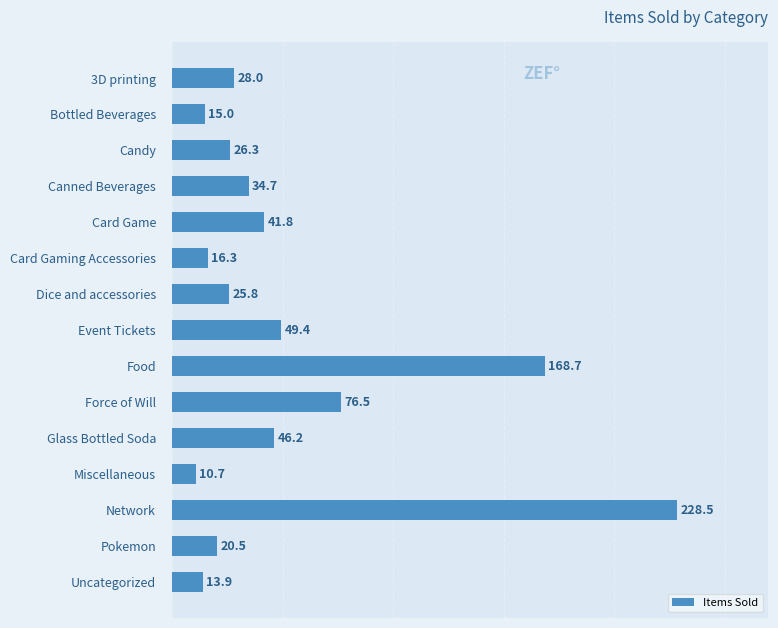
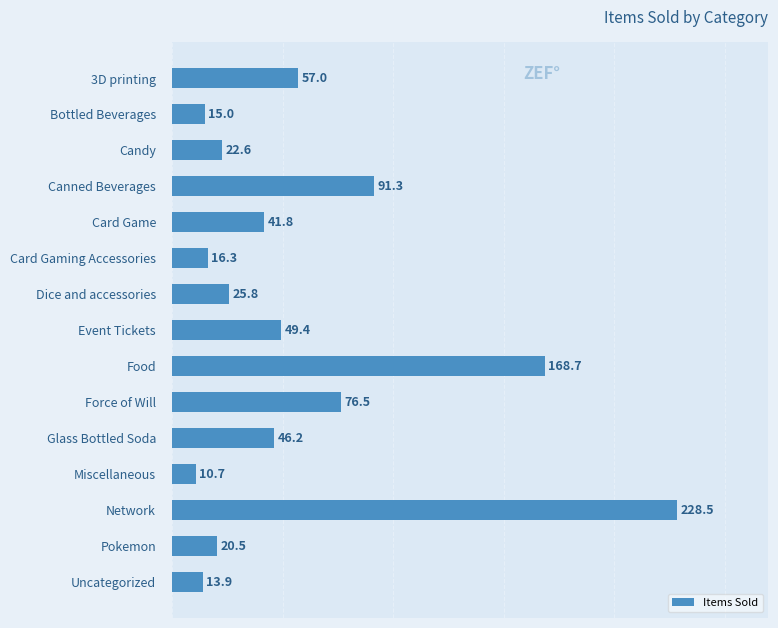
  {
-   "3D printing": 28.0,
+   "3D printing": 57.0,
    "Bottled Beverages": 15.0,
-   "Candy": 26.3,
-   "Canned Beverages": 34.7,
+   "Candy": 22.6,
+   "Canned Beverages": 91.3,
    "Card Game": 41.8,
    "Card Gaming Accessories": 16.3,
    "Dice and accessories": 25.8,
    "Event Tickets": 49.4,
    "Food": 168.7,
    "Force of Will": 76.5,
    "Glass Bottled Soda": 46.2,
    "Miscellaneous": 10.7,
    "Network": 228.5,
    "Pokemon": 20.5,
    "Uncategorized": 13.9
  }
